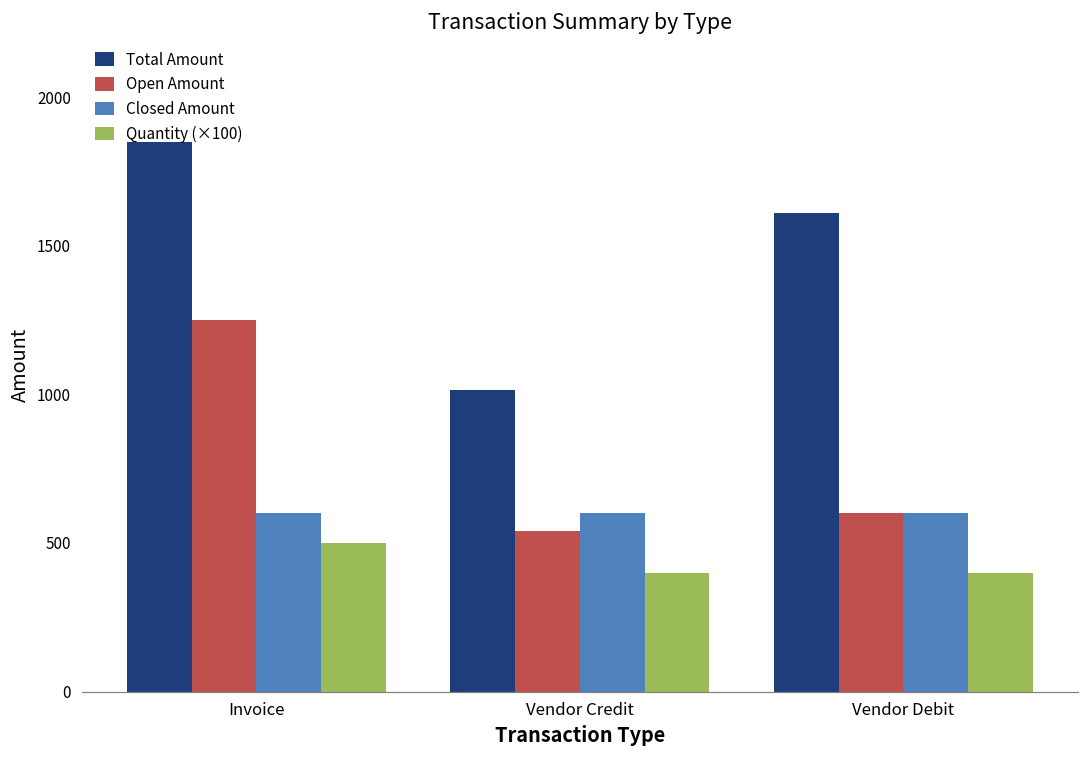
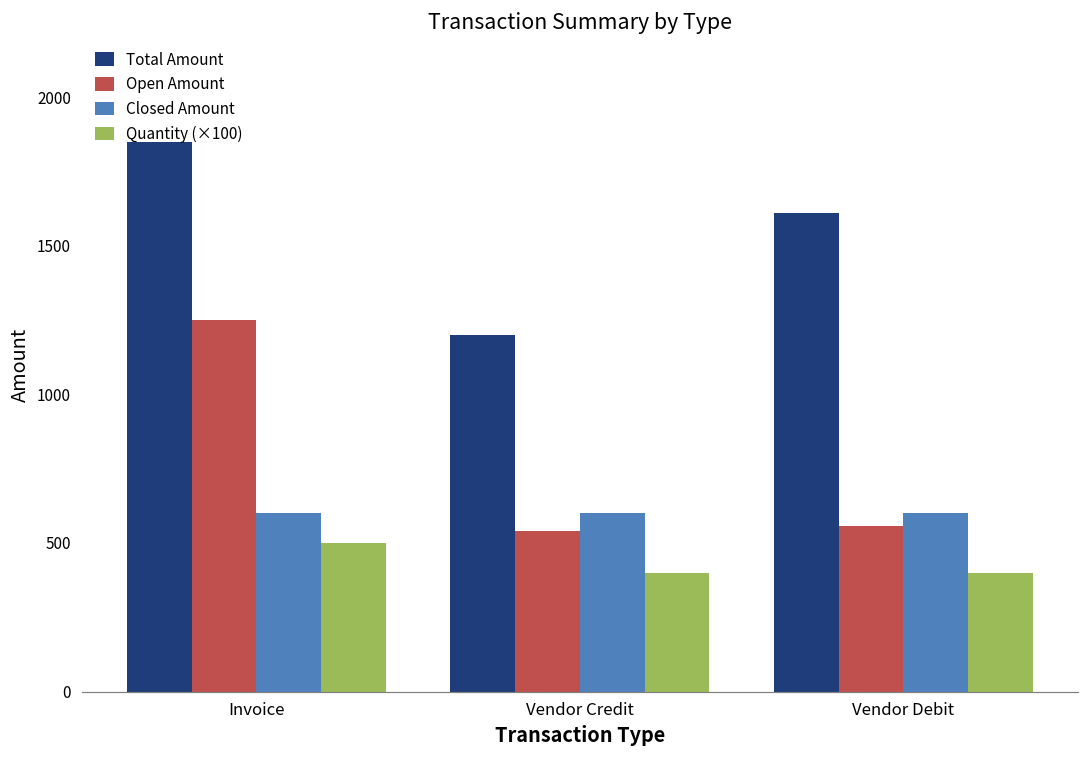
  {
    "Total Amount": {
      "Invoice": 1850,
-     "Vendor Credit": 1020,
+     "Vendor Credit": 1200,
      "Vendor Debit": 1610
    },
    "Open Amount": {
      "Invoice": 1250,
      "Vendor Credit": 540,
-     "Vendor Debit": 600
+     "Vendor Debit": 560
    },
    "Closed Amount": {
      "Invoice": 600,
      "Vendor Credit": 600,
      "Vendor Debit": 600
    },
    "Quantity (×100)": {
      "Invoice": 500,
      "Vendor Credit": 400,
      "Vendor Debit": 400
    }
  }
